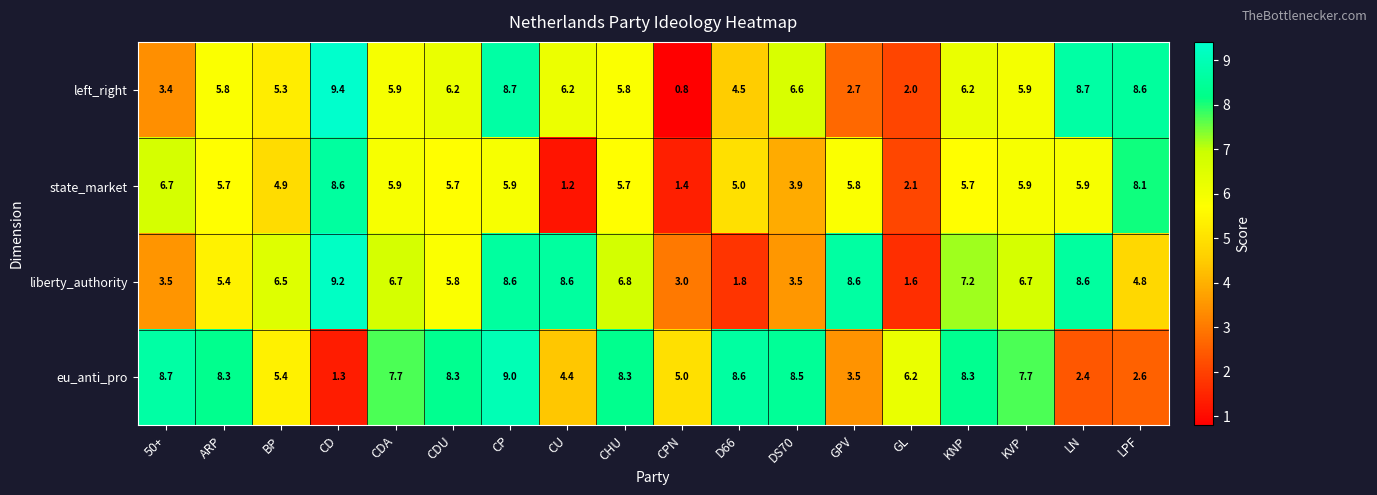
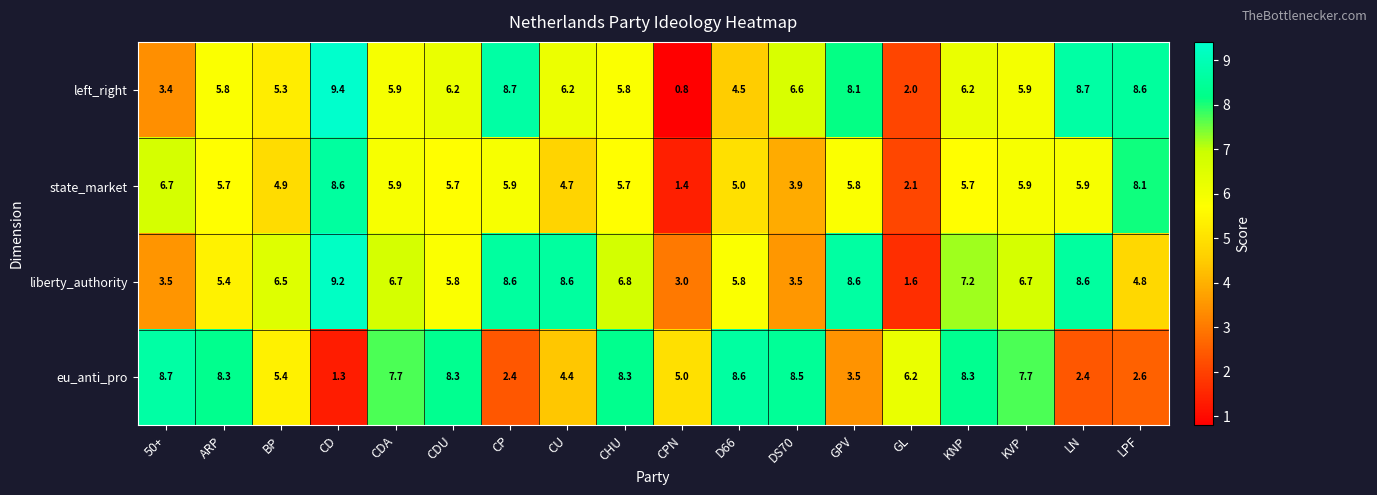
  {
    "left_right": {
      "50+": 3.4,
      "ARP": 5.8,
      "BP": 5.3,
      "CD": 9.4,
      "CDA": 5.9,
      "CDU": 6.2,
      "CP": 8.7,
      "CU": 6.2,
      "CHU": 5.8,
      "CPN": 0.8,
      "D66": 4.5,
      "DS70": 6.6,
-     "GPV": 2.7,
+     "GPV": 8.1,
      "GL": 2.0,
      "KNP": 6.2,
      "KVP": 5.9,
      "LN": 8.7,
      "LPF": 8.6
    },
    "state_market": {
      "50+": 6.7,
      "ARP": 5.7,
      "BP": 4.9,
      "CD": 8.6,
      "CDA": 5.9,
      "CDU": 5.7,
      "CP": 5.9,
-     "CU": 1.2,
+     "CU": 4.7,
      "CHU": 5.7,
      "CPN": 1.4,
      "D66": 5.0,
      "DS70": 3.9,
      "GPV": 5.8,
      "GL": 2.1,
      "KNP": 5.7,
      "KVP": 5.9,
      "LN": 5.9,
      "LPF": 8.1
    },
    "liberty_authority": {
      "50+": 3.5,
      "ARP": 5.4,
      "BP": 6.5,
      "CD": 9.2,
      "CDA": 6.7,
      "CDU": 5.8,
      "CP": 8.6,
      "CU": 8.6,
      "CHU": 6.8,
      "CPN": 3.0,
-     "D66": 1.8,
+     "D66": 5.8,
      "DS70": 3.5,
      "GPV": 8.6,
      "GL": 1.6,
      "KNP": 7.2,
      "KVP": 6.7,
      "LN": 8.6,
      "LPF": 4.8
    },
    "eu_anti_pro": {
      "50+": 8.7,
      "ARP": 8.3,
      "BP": 5.4,
      "CD": 1.3,
      "CDA": 7.7,
      "CDU": 8.3,
-     "CP": 9.0,
+     "CP": 2.4,
      "CU": 4.4,
      "CHU": 8.3,
      "CPN": 5.0,
      "D66": 8.6,
      "DS70": 8.5,
      "GPV": 3.5,
      "GL": 6.2,
      "KNP": 8.3,
      "KVP": 7.7,
      "LN": 2.4,
      "LPF": 2.6
    }
  }
